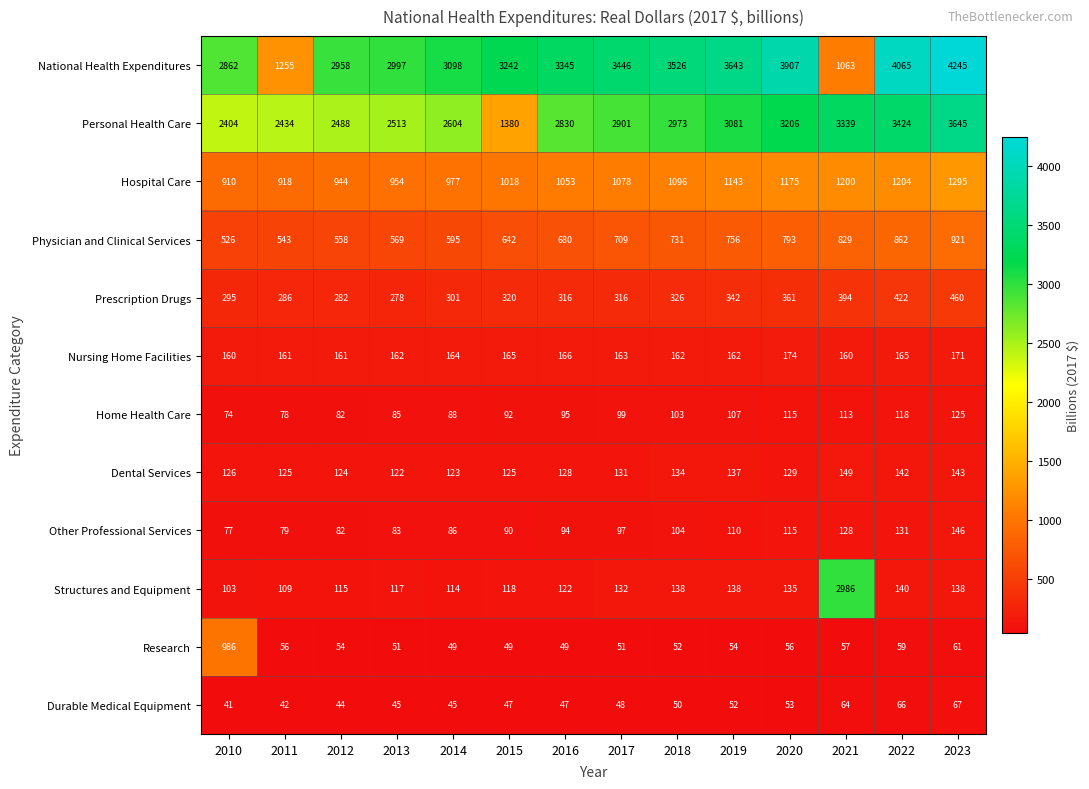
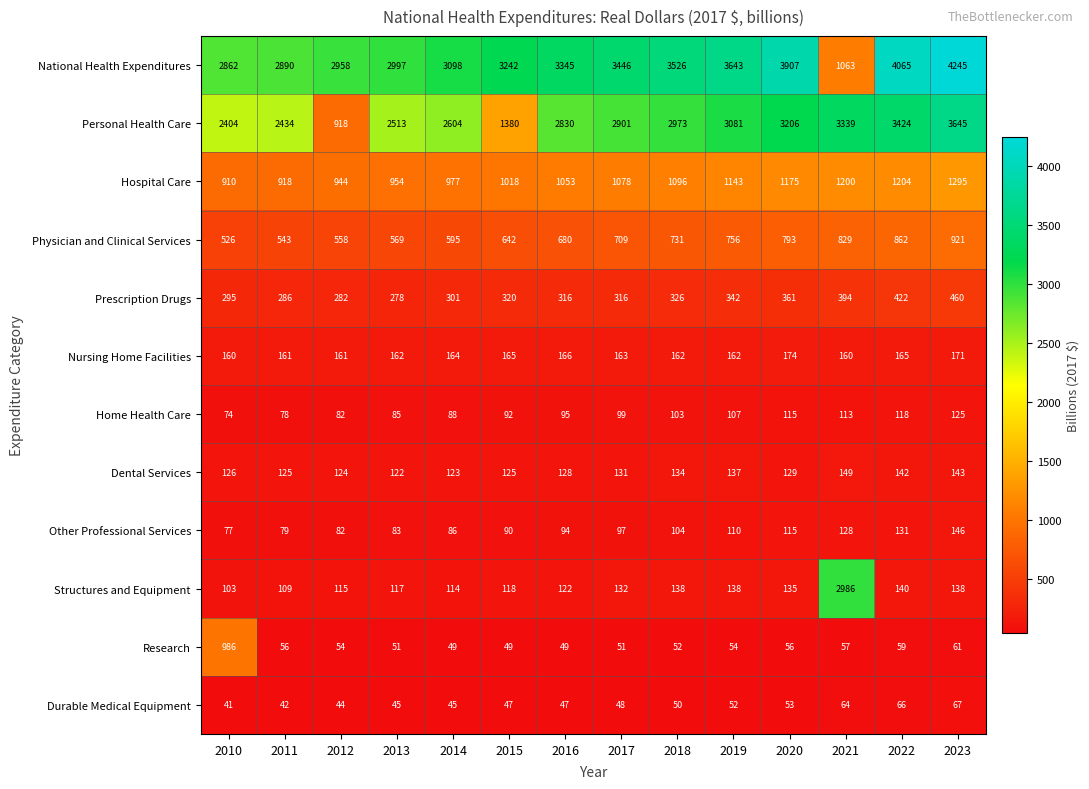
  {
    "National Health Expenditures": {
      "2010": 2862,
-     "2011": 1255,
+     "2011": 2890,
      "2012": 2958,
      "2013": 2997,
      "2014": 3098,
      "2015": 3242,
      "2016": 3345,
      "2017": 3446,
      "2018": 3526,
      "2019": 3643,
      "2020": 3907,
      "2021": 1063,
      "2022": 4065,
      "2023": 4245
    },
    "Personal Health Care": {
      "2010": 2404,
      "2011": 2434,
-     "2012": 2488,
+     "2012": 918,
      "2013": 2513,
      "2014": 2604,
      "2015": 1380,
      "2016": 2830,
      "2017": 2901,
      "2018": 2973,
      "2019": 3081,
      "2020": 3206,
      "2021": 3339,
      "2022": 3424,
      "2023": 3645
    },
    "Hospital Care": {
      "2010": 910,
      "2011": 918,
      "2012": 944,
      "2013": 954,
      "2014": 977,
      "2015": 1018,
      "2016": 1053,
      "2017": 1078,
      "2018": 1096,
      "2019": 1143,
      "2020": 1175,
      "2021": 1200,
      "2022": 1204,
      "2023": 1295
    },
    "Physician and Clinical Services": {
      "2010": 526,
      "2011": 543,
      "2012": 558,
      "2013": 569,
      "2014": 595,
      "2015": 642,
      "2016": 680,
      "2017": 709,
      "2018": 731,
      "2019": 756,
      "2020": 793,
      "2021": 829,
      "2022": 862,
      "2023": 921
    },
    "Prescription Drugs": {
      "2010": 295,
      "2011": 286,
      "2012": 282,
      "2013": 278,
      "2014": 301,
      "2015": 320,
      "2016": 316,
      "2017": 316,
      "2018": 326,
      "2019": 342,
      "2020": 361,
      "2021": 394,
      "2022": 422,
      "2023": 460
    },
    "Nursing Home Facilities": {
      "2010": 160,
      "2011": 161,
      "2012": 161,
      "2013": 162,
      "2014": 164,
      "2015": 165,
      "2016": 166,
      "2017": 163,
      "2018": 162,
      "2019": 162,
      "2020": 174,
      "2021": 160,
      "2022": 165,
      "2023": 171
    },
    "Home Health Care": {
      "2010": 74,
      "2011": 78,
      "2012": 82,
      "2013": 85,
      "2014": 88,
      "2015": 92,
      "2016": 95,
      "2017": 99,
      "2018": 103,
      "2019": 107,
      "2020": 115,
      "2021": 113,
      "2022": 118,
      "2023": 125
    },
    "Dental Services": {
      "2010": 126,
      "2011": 125,
      "2012": 124,
      "2013": 122,
      "2014": 123,
      "2015": 125,
      "2016": 128,
      "2017": 131,
      "2018": 134,
      "2019": 137,
      "2020": 129,
      "2021": 149,
      "2022": 142,
      "2023": 143
    },
    "Other Professional Services": {
      "2010": 77,
      "2011": 79,
      "2012": 82,
      "2013": 83,
      "2014": 86,
      "2015": 90,
      "2016": 94,
      "2017": 97,
      "2018": 104,
      "2019": 110,
      "2020": 115,
      "2021": 128,
      "2022": 131,
      "2023": 146
    },
    "Structures and Equipment": {
      "2010": 103,
      "2011": 109,
      "2012": 115,
      "2013": 117,
      "2014": 114,
      "2015": 118,
      "2016": 122,
      "2017": 132,
      "2018": 138,
      "2019": 138,
      "2020": 135,
      "2021": 2986,
      "2022": 140,
      "2023": 138
    },
    "Research": {
      "2010": 986,
      "2011": 56,
      "2012": 54,
      "2013": 51,
      "2014": 49,
      "2015": 49,
      "2016": 49,
      "2017": 51,
      "2018": 52,
      "2019": 54,
      "2020": 56,
      "2021": 57,
      "2022": 59,
      "2023": 61
    },
    "Durable Medical Equipment": {
      "2010": 41,
      "2011": 42,
      "2012": 44,
      "2013": 45,
      "2014": 45,
      "2015": 47,
      "2016": 47,
      "2017": 48,
      "2018": 50,
      "2019": 52,
      "2020": 53,
      "2021": 64,
      "2022": 66,
      "2023": 67
    }
  }
